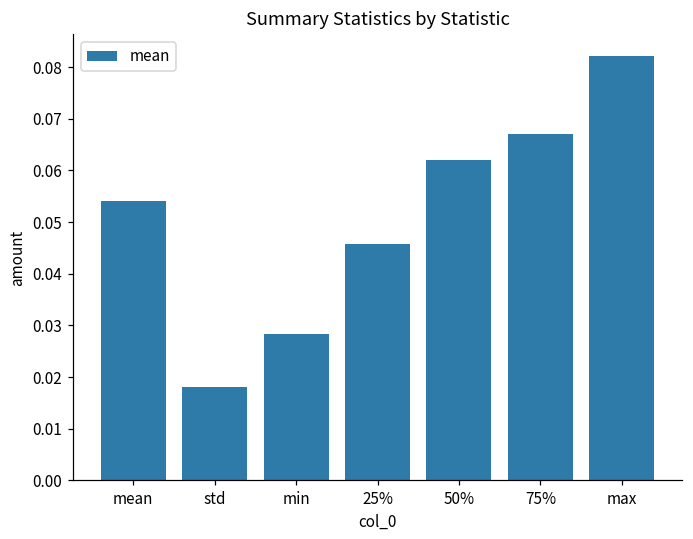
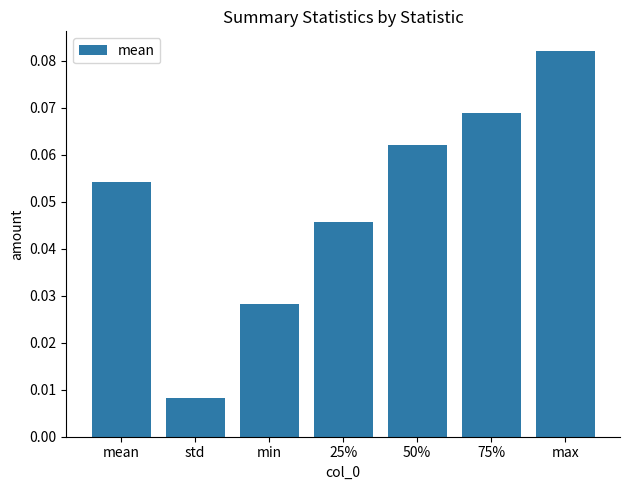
  {
    "mean": 0.054,
-   "std": 0.018,
+   "std": 0.008,
    "min": 0.028,
    "25%": 0.046,
    "50%": 0.062,
-   "75%": 0.067,
+   "75%": 0.069,
    "max": 0.082
  }
